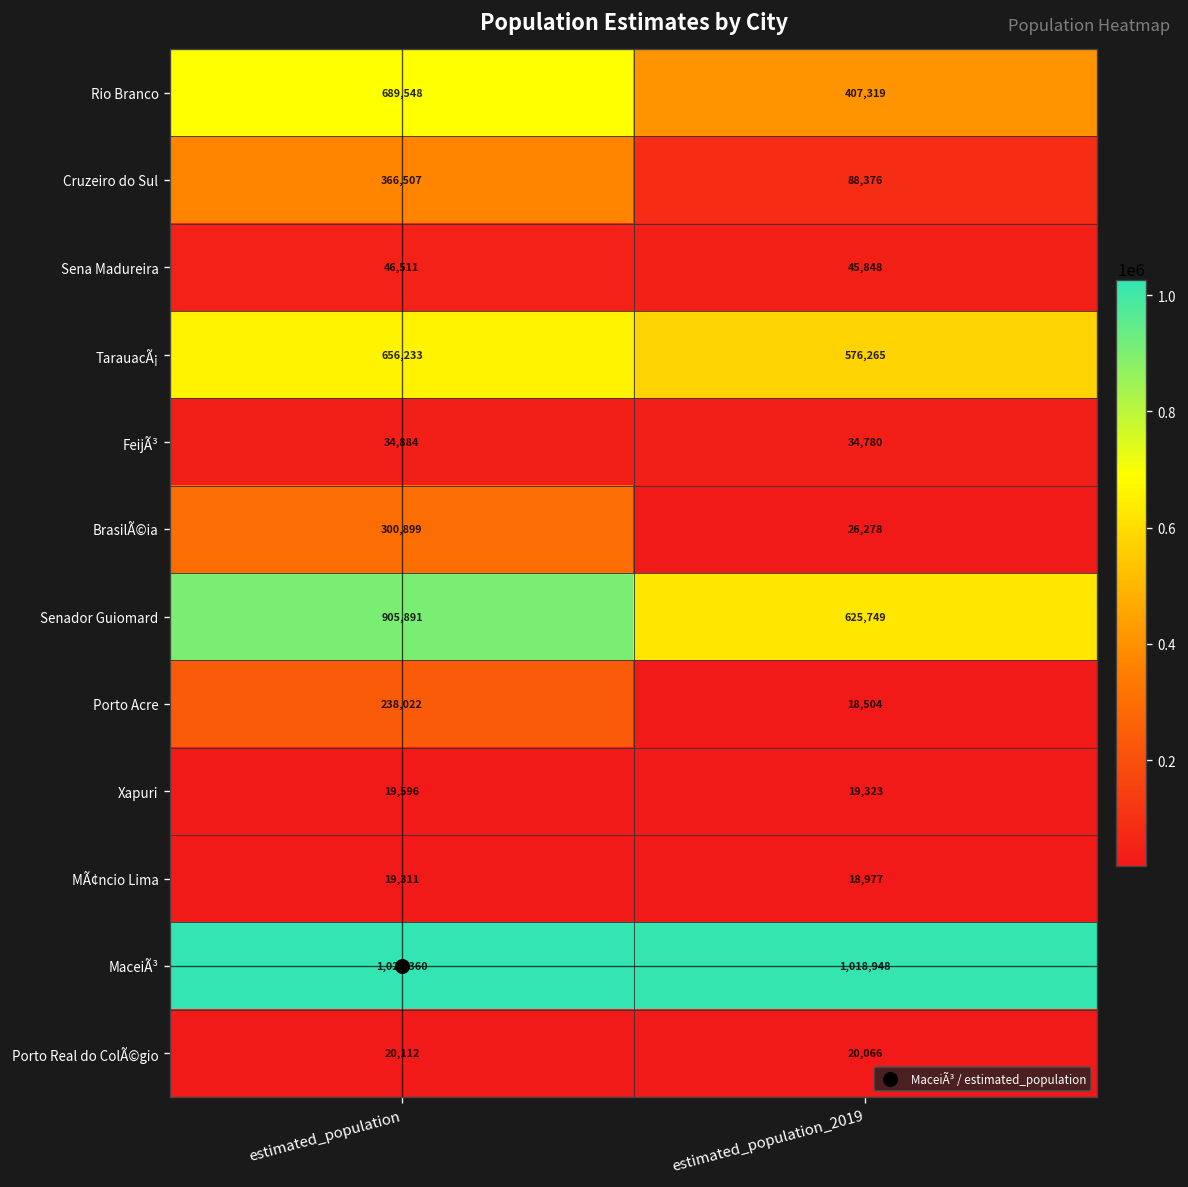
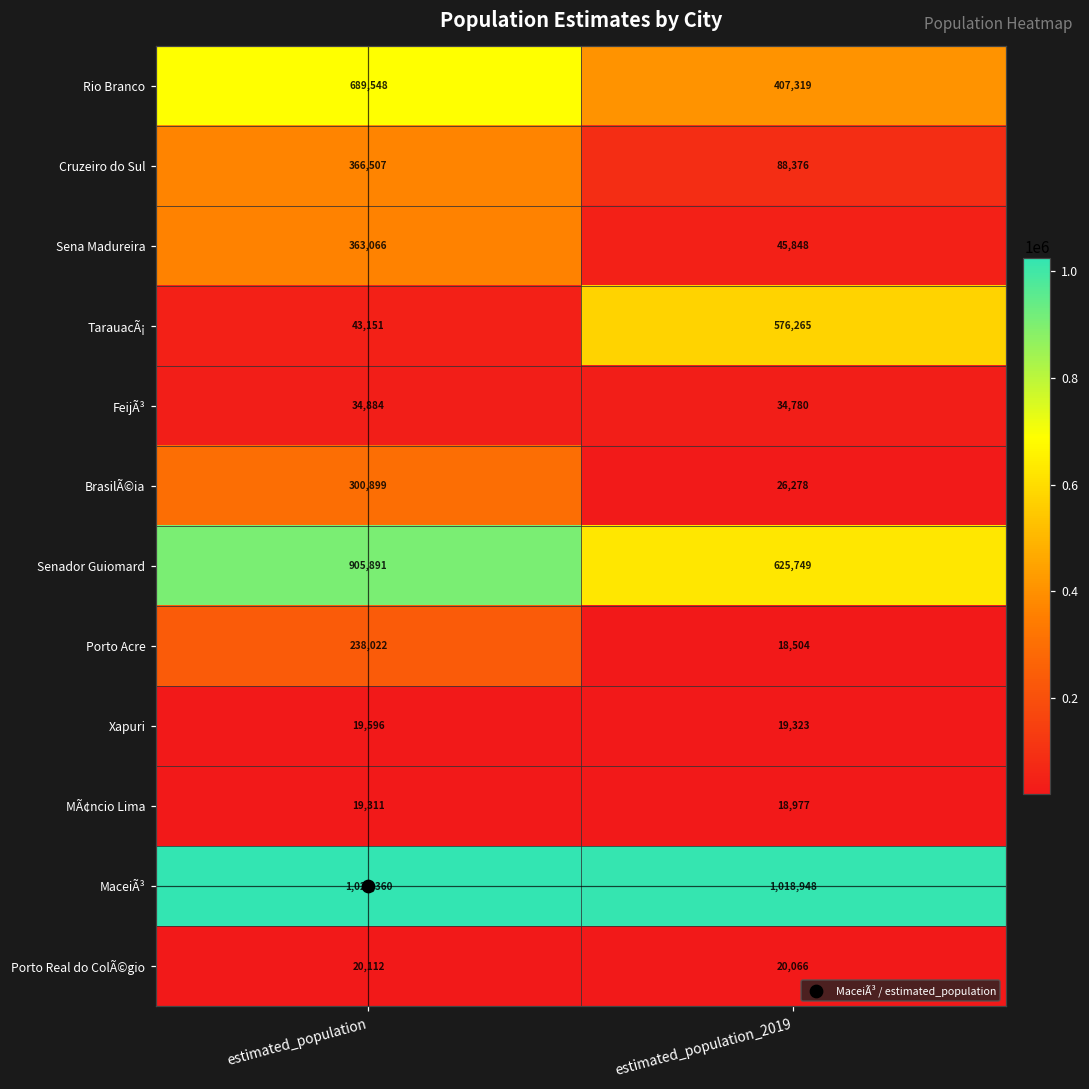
  {
    "Rio Branco": {
      "estimated_population": "689,548",
      "estimated_population_2019": "407,319"
    },
    "Cruzeiro do Sul": {
      "estimated_population": "366,507",
      "estimated_population_2019": "88,376"
    },
    "Sena Madureira": {
-     "estimated_population": "46,511",
+     "estimated_population": "363,066",
      "estimated_population_2019": "45,848"
    },
    "TarauacÃ¡": {
-     "estimated_population": "656,233",
+     "estimated_population": "43,151",
      "estimated_population_2019": "576,265"
    },
    "FeijÃ³": {
      "estimated_population": "34,884",
      "estimated_population_2019": "34,780"
    },
    "BrasilÃ©ia": {
      "estimated_population": "300,899",
      "estimated_population_2019": "26,278"
    },
    "Senador Guiomard": {
      "estimated_population": "905,891",
      "estimated_population_2019": "625,749"
    },
    "Porto Acre": {
      "estimated_population": "238,022",
      "estimated_population_2019": "18,504"
    },
    "Xapuri": {
      "estimated_population": "19,596",
      "estimated_population_2019": "19,323"
    },
    "MÃ¢ncio Lima": {
      "estimated_population": "19,311",
      "estimated_population_2019": "18,977"
    },
    "MaceiÃ³": {
      "estimated_population_2019": "1,018,948"
    },
    "Porto Real do ColÃ©gio": {
      "estimated_population": "20,112",
      "estimated_population_2019": "20,066"
    }
  }
